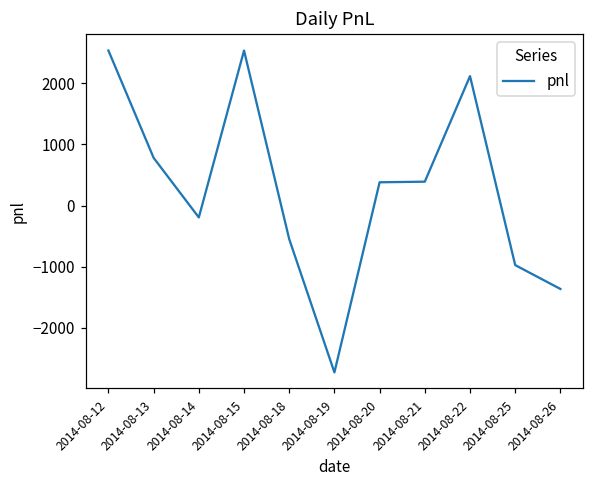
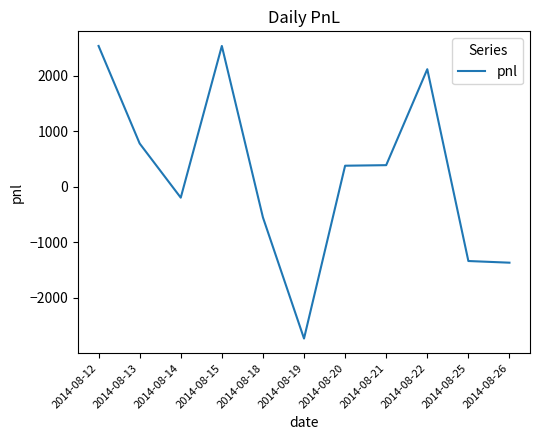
  {
    "2014-08-12": 2500,
    "2014-08-13": 800,
    "2014-08-14": -200,
    "2014-08-15": 2500,
    "2014-08-18": -500,
    "2014-08-19": -2700,
    "2014-08-20": 400,
    "2014-08-21": 400,
    "2014-08-22": 2100,
-   "2014-08-25": -1000,
+   "2014-08-25": -1300,
    "2014-08-26": -1400
  }
